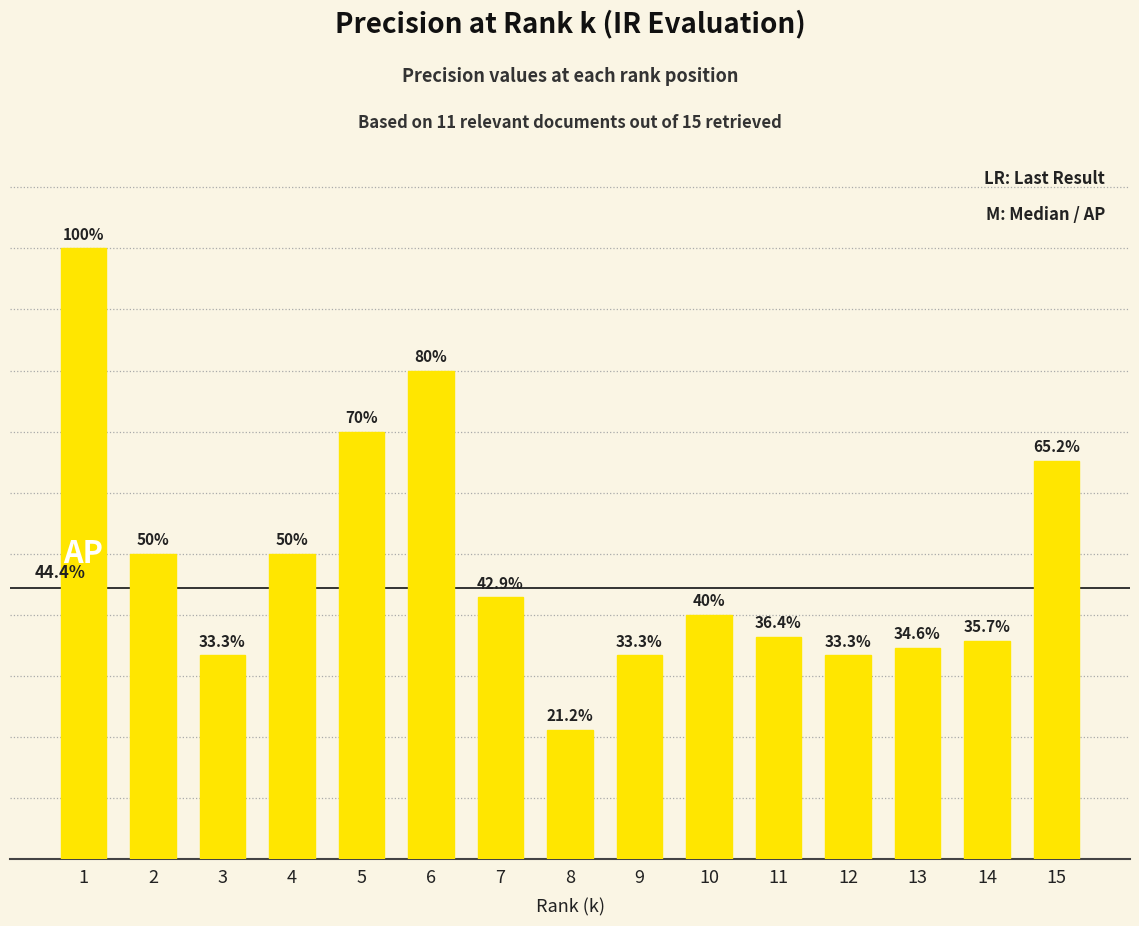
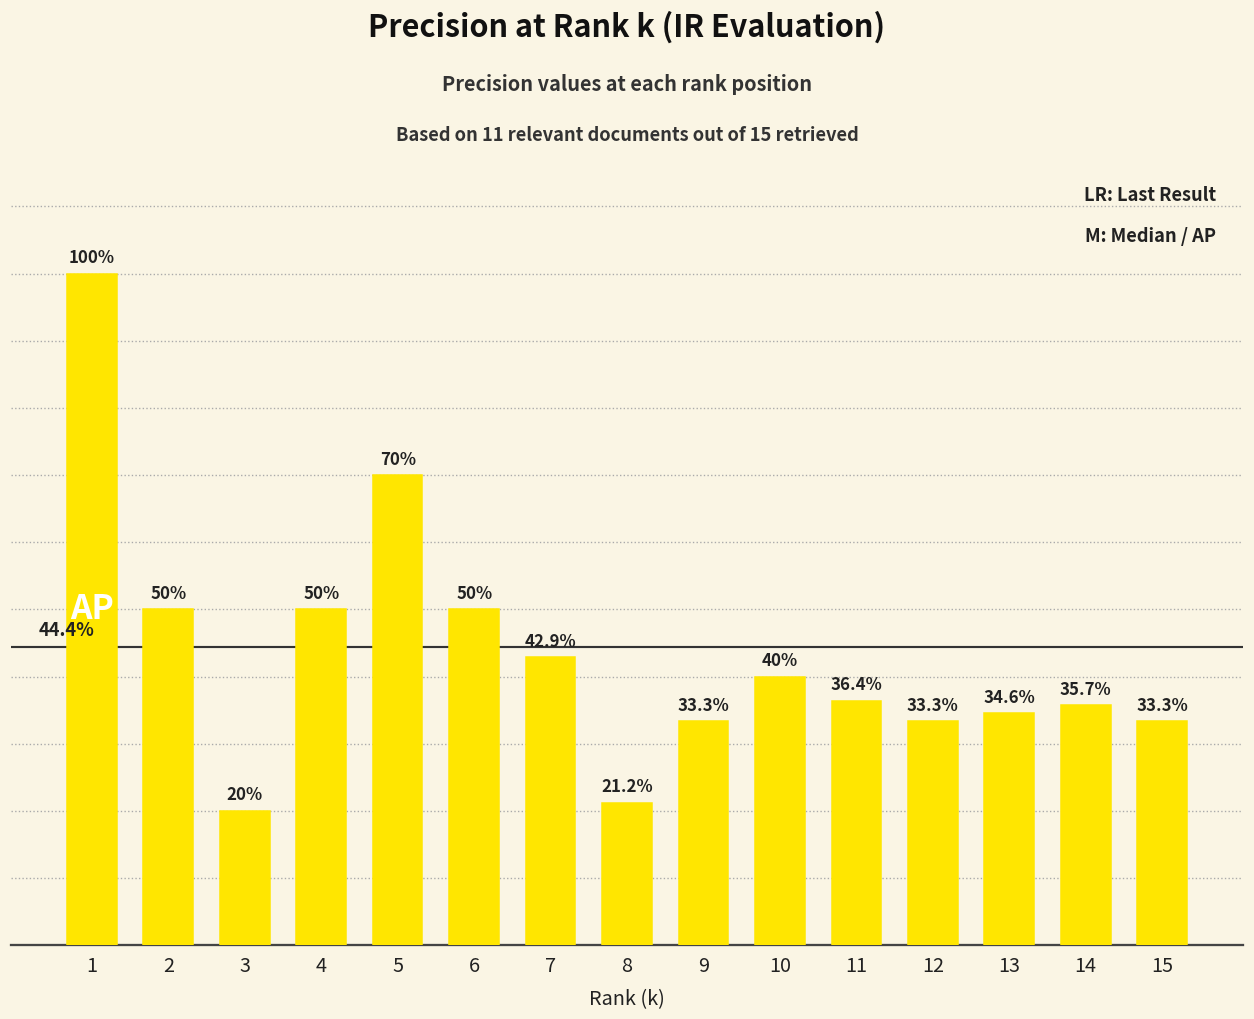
  {
    "1": "100%",
    "2": "50%",
-   "3": "33.3%",
+   "3": "20%",
    "4": "50%",
    "5": "70%",
-   "6": "80%",
+   "6": "50%",
    "7": "42.9%",
    "8": "21.2%",
    "9": "33.3%",
    "10": "40%",
    "11": "36.4%",
    "12": "33.3%",
    "13": "34.6%",
    "14": "35.7%",
-   "15": "65.2%"
+   "15": "33.3%"
  }
